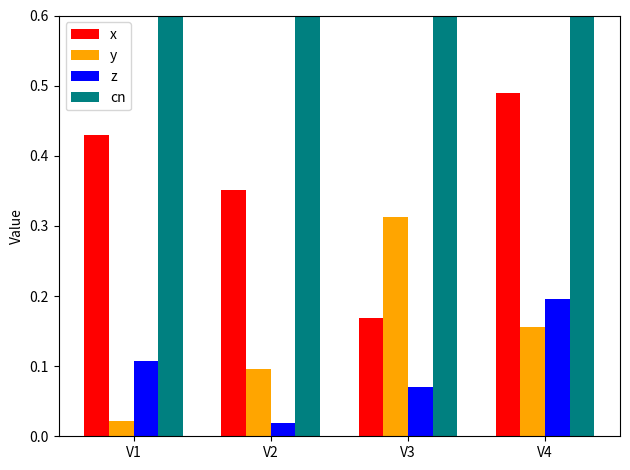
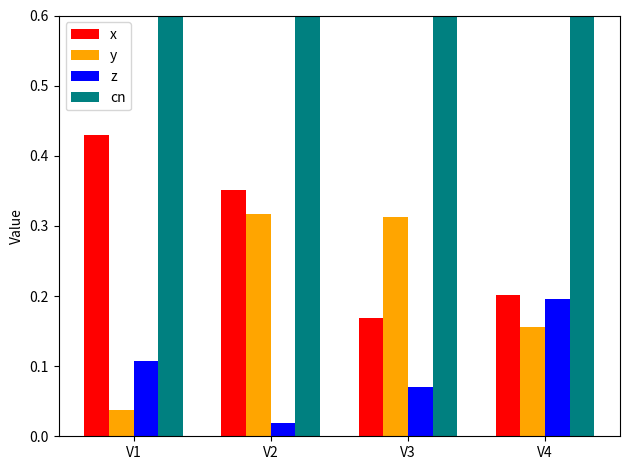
  {
    "x": {
      "V1": 0.43,
      "V2": 0.35,
      "V3": 0.17,
-     "V4": 0.49
+     "V4": 0.20
    },
    "y": {
-     "V1": 0.02,
-     "V2": 0.10,
+     "V1": 0.04,
+     "V2": 0.32,
      "V3": 0.31,
      "V4": 0.16
    },
    "z": {
      "V1": 0.11,
      "V2": 0.02,
      "V3": 0.07,
      "V4": 0.20
    }
  }
